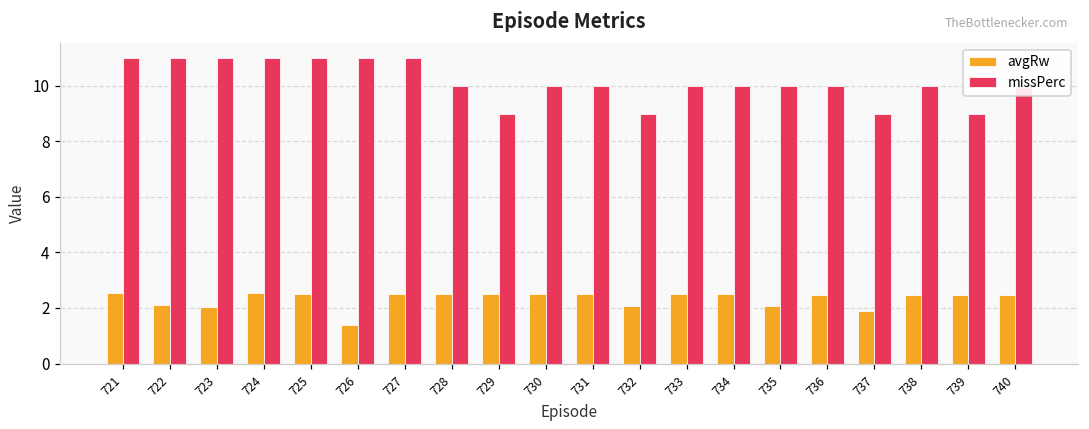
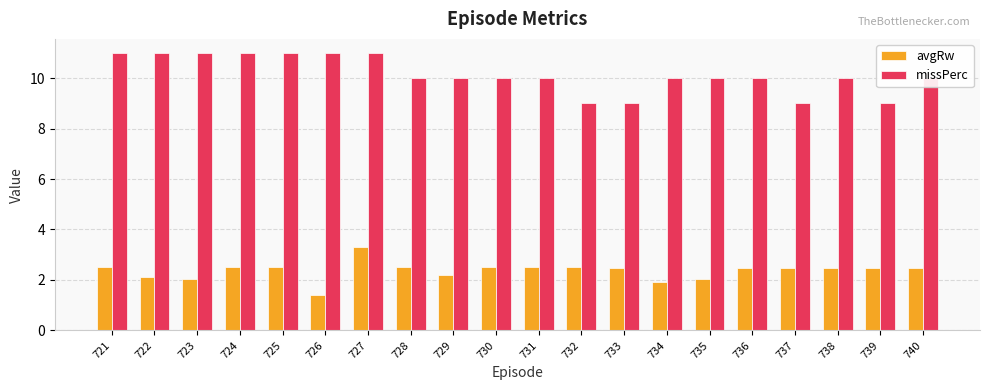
  {
    "avgRw": {
      "721": 2.5,
      "722": 2.1,
      "723": 2.0,
      "724": 2.5,
      "725": 2.5,
      "726": 1.4,
-     "727": 2.5,
+     "727": 3.3,
      "728": 2.5,
-     "729": 2.5,
+     "729": 2.2,
      "730": 2.5,
      "731": 2.5,
-     "732": 2.1,
+     "732": 2.5,
      "733": 2.5,
-     "734": 2.5,
+     "734": 1.9,
      "735": 2.1,
      "736": 2.5,
-     "737": 1.9,
+     "737": 2.5,
      "738": 2.5,
      "739": 2.5,
      "740": 2.5
    },
    "missPerc": {
      "721": 11,
      "722": 11,
      "723": 11,
      "724": 11,
      "725": 11,
      "726": 11,
      "727": 11,
      "728": 10,
-     "729": 9,
+     "729": 10,
      "730": 10,
      "731": 10,
      "732": 9,
-     "733": 10,
+     "733": 9,
      "734": 10,
      "735": 10,
      "736": 10,
      "737": 9,
      "738": 10,
      "739": 9
    }
  }
